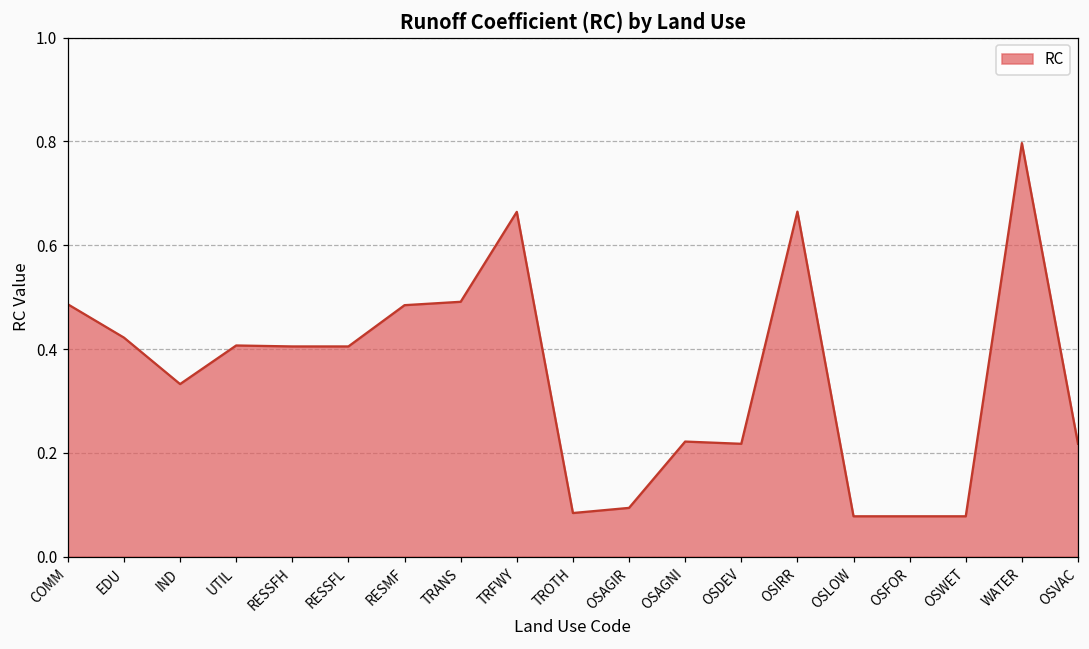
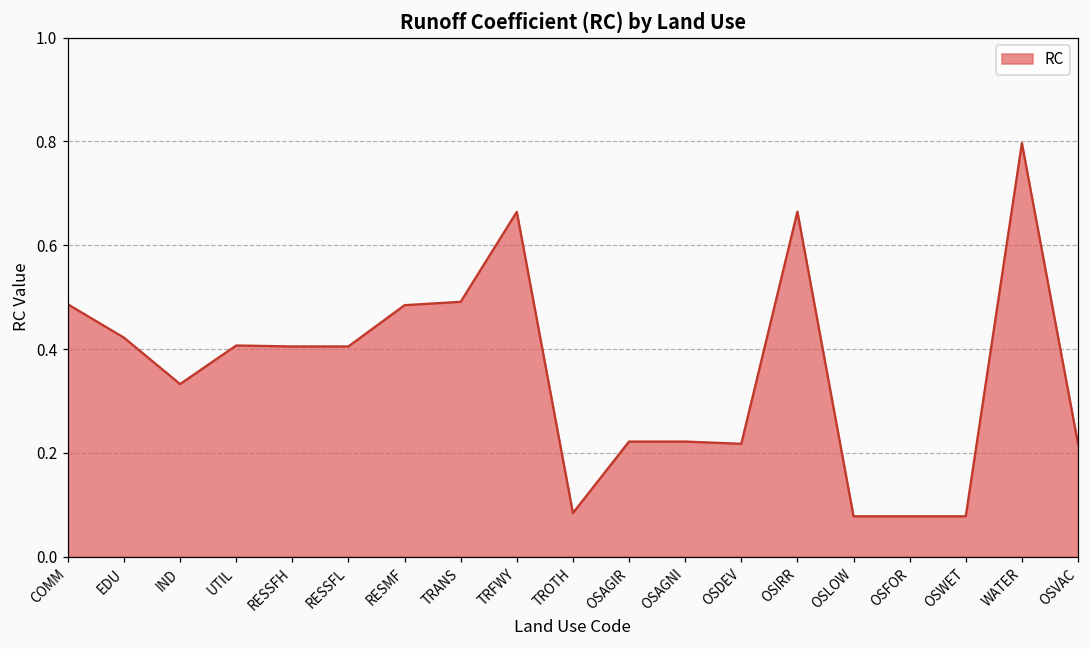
  {
    "COMM": 0.49,
    "EDU": 0.42,
    "IND": 0.33,
    "UTIL": 0.41,
    "RESSFH": 0.41,
    "RESSFL": 0.41,
    "RESMF": 0.48,
    "TRANS": 0.49,
    "TRFWY": 0.66,
    "TROTH": 0.08,
-   "OSAGIR": 0.09,
+   "OSAGIR": 0.22,
    "OSAGNI": 0.22,
    "OSDEV": 0.22,
    "OSIRR": 0.66,
    "OSLOW": 0.08,
    "OSFOR": 0.08,
    "OSWET": 0.08,
    "WATER": 0.80,
    "OSVAC": 0.22
  }
